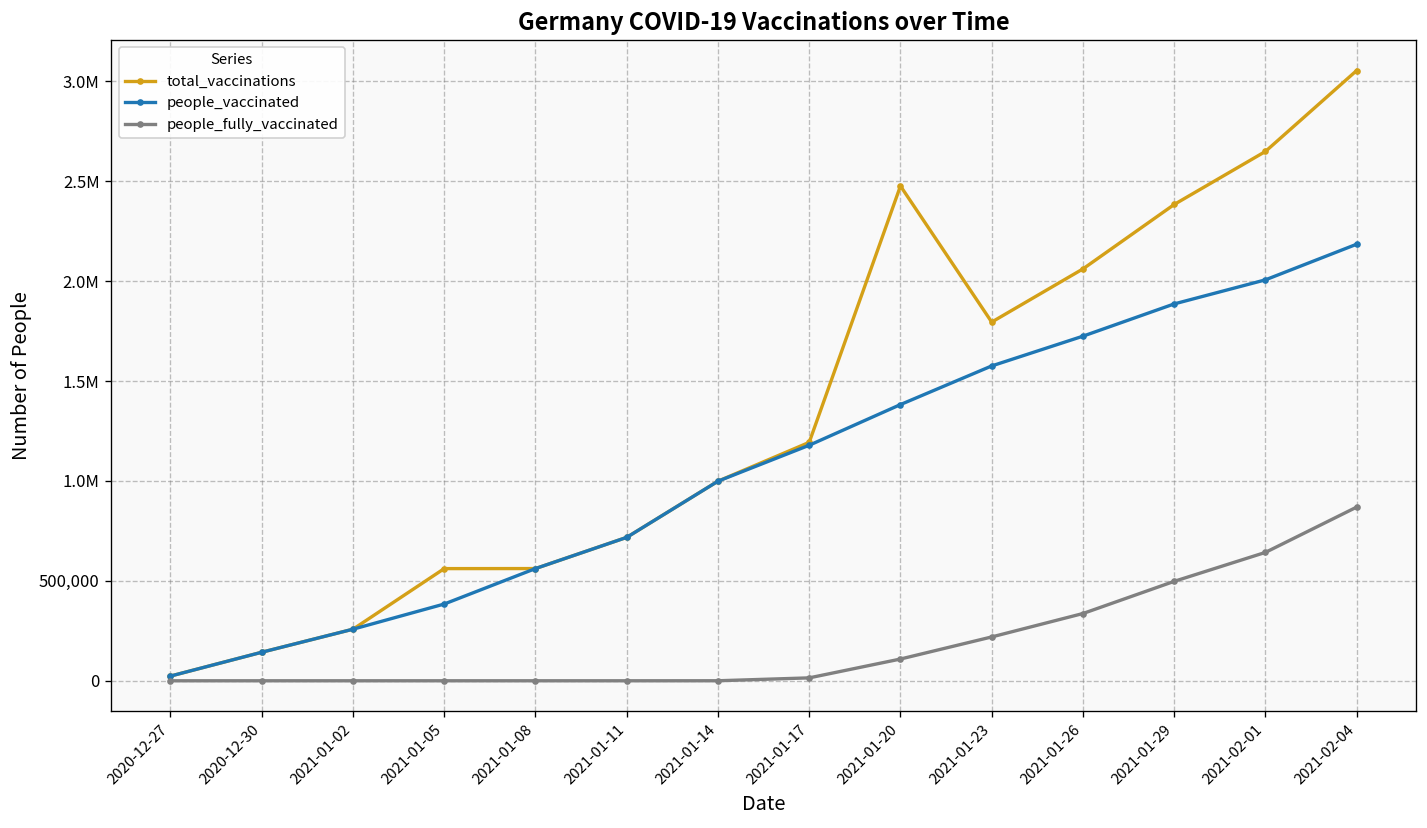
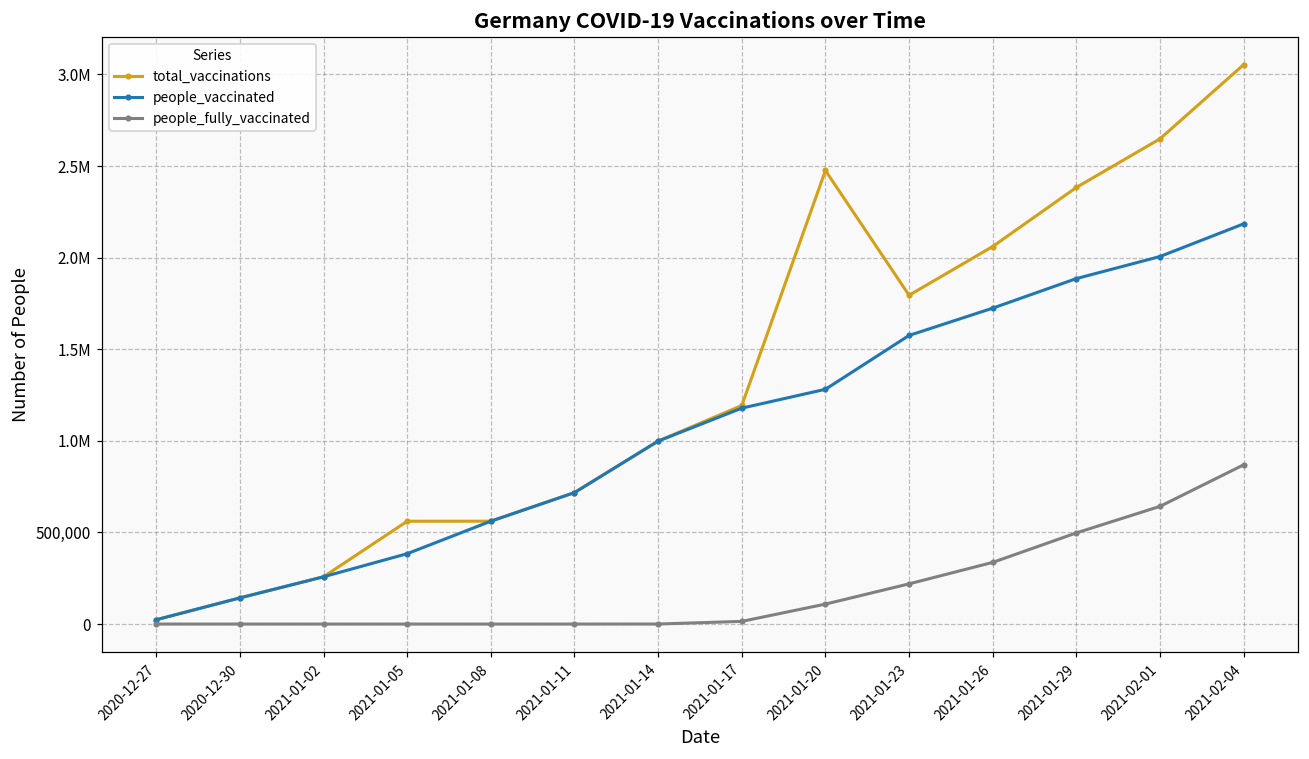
  {
    "total_vaccinations": {
      "2021-01-05": "560,000",
      "2021-01-20": "2,480,000",
      "2021-01-23": "1,790,000",
      "2021-01-26": "2,060,000",
      "2021-01-29": "2,380,000",
      "2021-02-01": "2,650,000",
      "2021-02-04": "3,050,000"
    },
    "people_vaccinated": {
      "2021-01-05": "380,000",
-     "2021-01-20": "1,380,000",
+     "2021-01-20": "1,280,000",
      "2021-01-23": "1,580,000",
      "2021-01-26": "1,720,000",
      "2021-01-29": "1,890,000",
      "2021-02-01": "2,010,000",
      "2021-02-04": "2,180,000"
    },
    "people_fully_vaccinated": {
      "2020-12-27": "0",
      "2020-12-30": "0",
      "2021-01-02": "0",
      "2021-01-05": "0",
      "2021-01-08": "0",
      "2021-01-11": "0",
      "2021-01-14": "0",
      "2021-01-17": "10,000",
      "2021-01-20": "110,000",
      "2021-01-23": "220,000",
      "2021-01-26": "340,000",
      "2021-01-29": "500,000",
      "2021-02-01": "640,000",
      "2021-02-04": "870,000"
    }
  }
